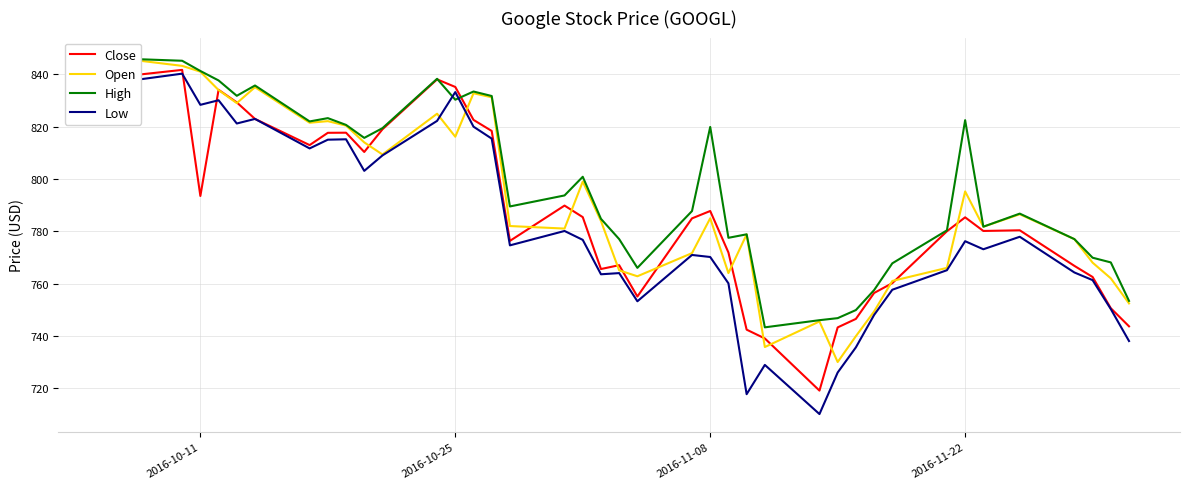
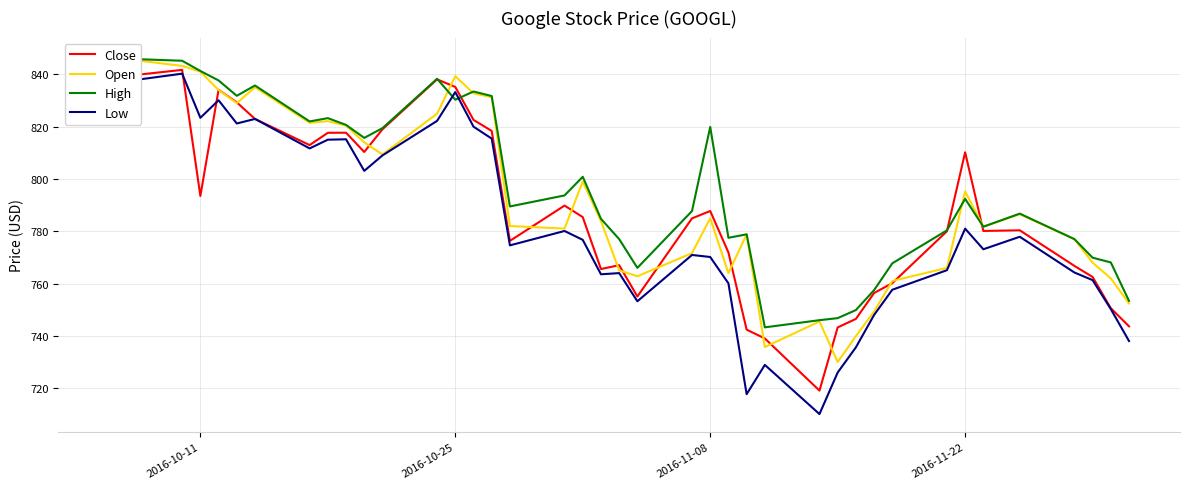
  {
    "Close": {
      "2016-10-11": 794,
      "2016-10-25": 835,
      "2016-11-08": 788,
-     "2016-11-22": 785
+     "2016-11-22": 810
    },
    "Open": {
-     "2016-10-25": 816,
+     "2016-10-25": 839,
      "2016-11-08": 785,
      "2016-11-22": 795
    },
    "High": {
      "2016-10-25": 830,
      "2016-11-08": 820,
-     "2016-11-22": 822
+     "2016-11-22": 792
    },
    "Low": {
-     "2016-10-11": 828,
+     "2016-10-11": 823,
      "2016-10-25": 833,
      "2016-11-08": 770,
-     "2016-11-22": 776
+     "2016-11-22": 781
    }
  }
